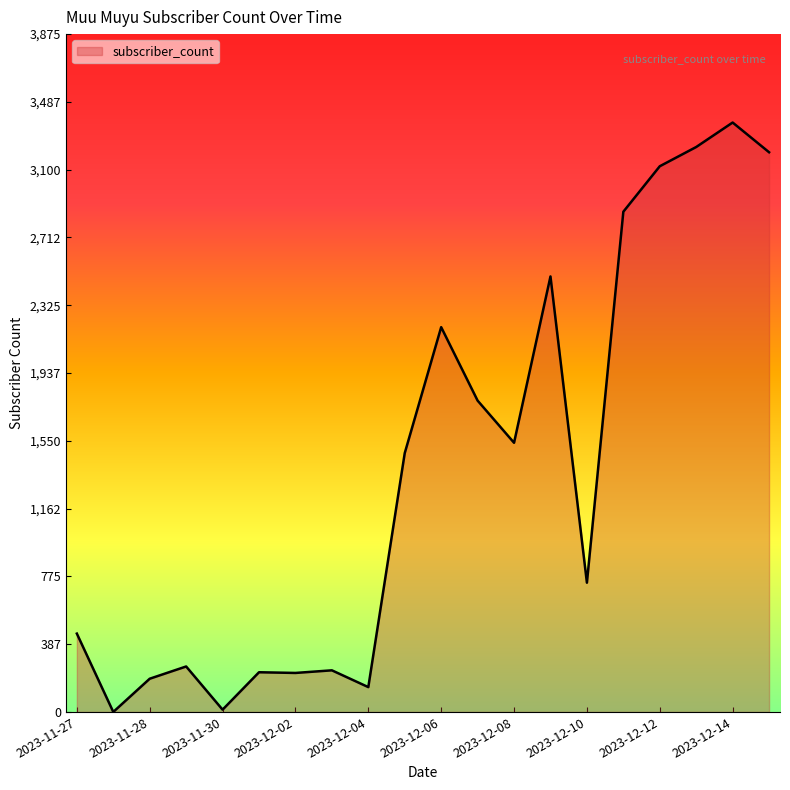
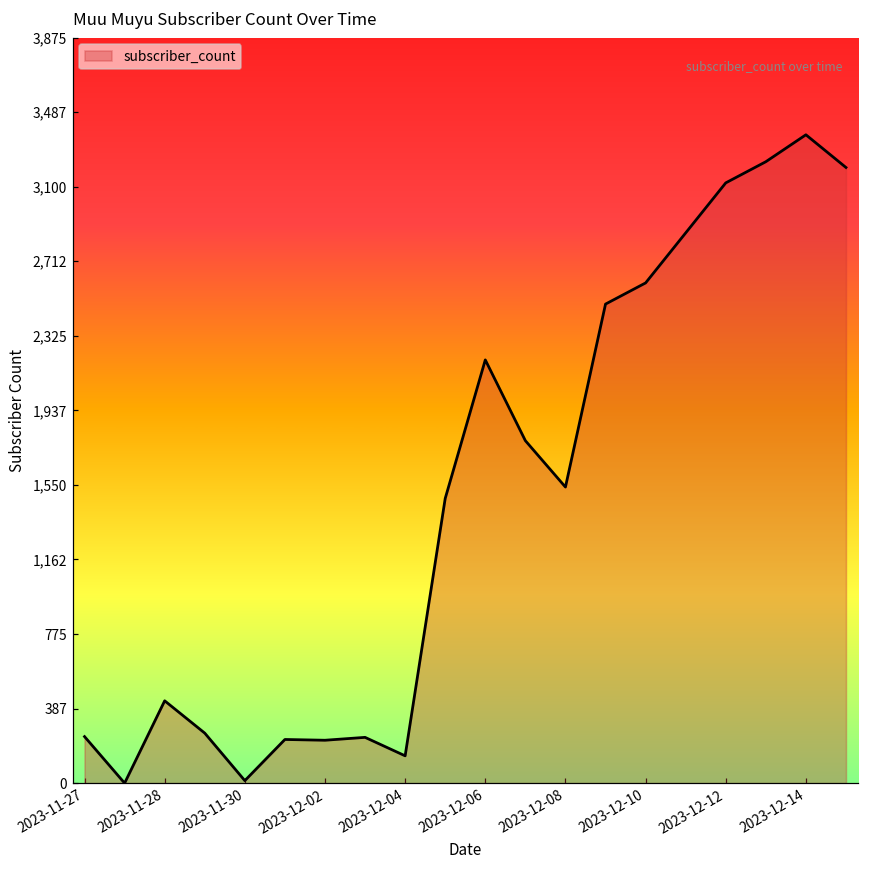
  {
-   "2023-11-27": "450",
-   "2023-11-28": "190",
+   "2023-11-27": "240",
+   "2023-11-28": "430",
    "2023-11-30": "10",
    "2023-12-02": "220",
    "2023-12-04": "140",
    "2023-12-06": "2,200",
    "2023-12-08": "1,540",
-   "2023-12-10": "740",
+   "2023-12-10": "2,600",
    "2023-12-12": "3,120",
    "2023-12-14": "3,370"
  }
